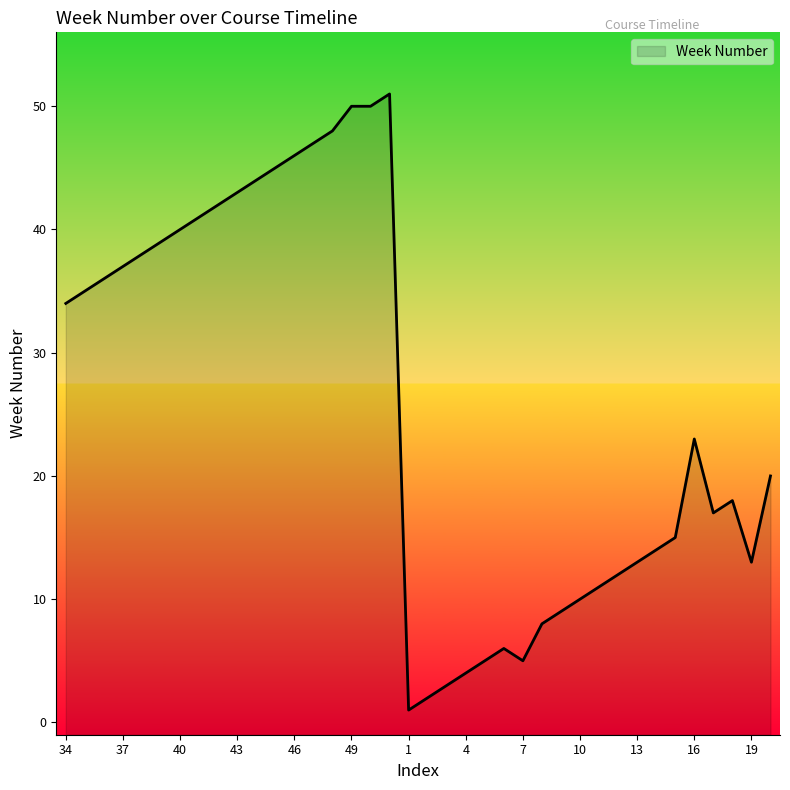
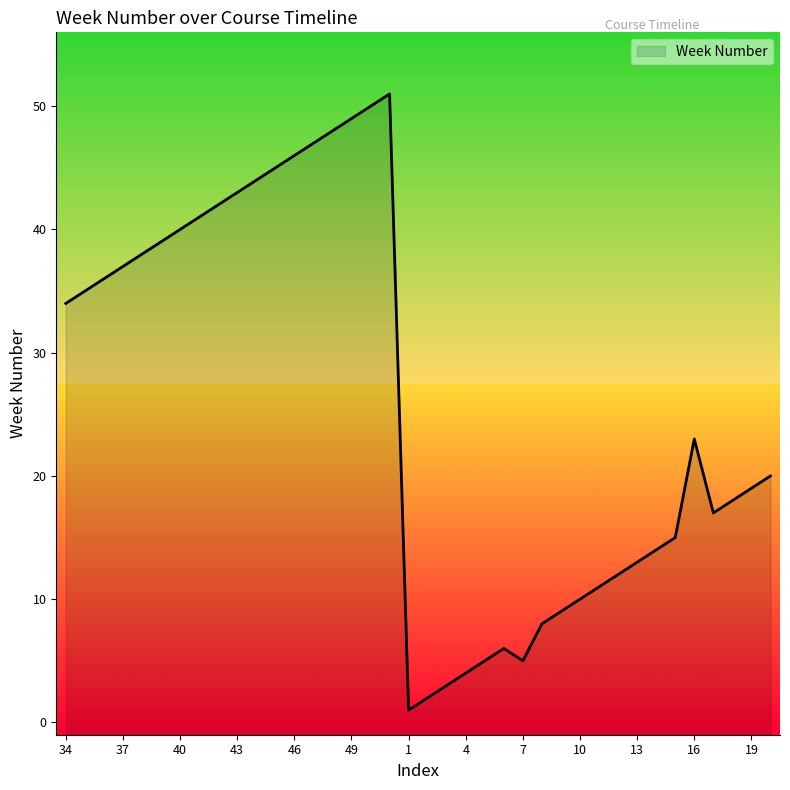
  {
    "34": 34,
    "37": 37,
    "40": 40,
    "43": 43,
    "46": 46,
-   "49": 50,
+   "49": 49,
    "1": 1,
    "4": 4,
    "7": 5,
    "10": 10,
    "13": 13,
    "16": 23,
-   "19": 13
+   "19": 19
  }
